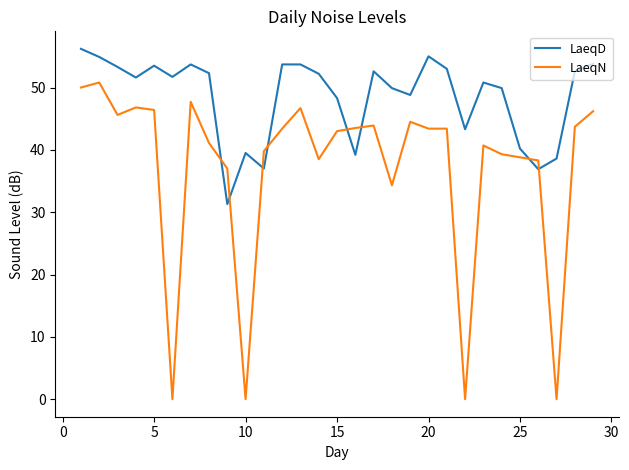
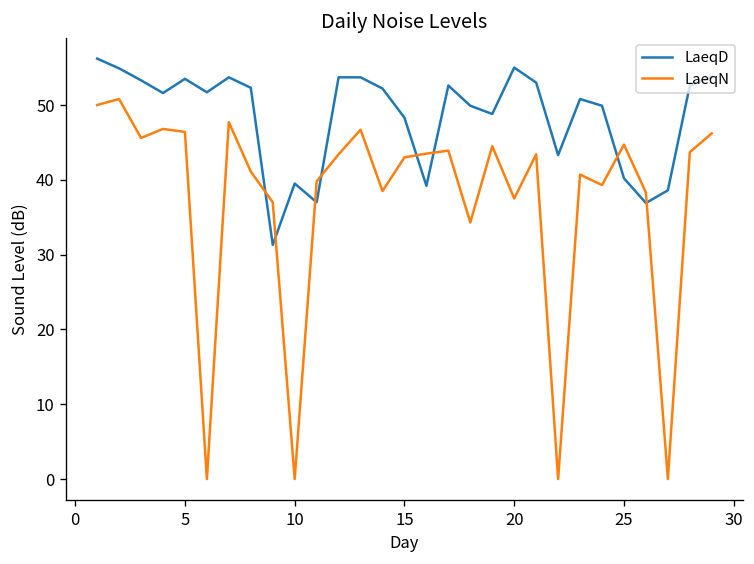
  {
    "LaeqD": {
      "5": 54,
      "10": 40,
      "15": 48,
      "20": 55,
      "25": 40
    },
    "LaeqN": {
      "5": 46,
      "10": 0,
      "15": 43,
-     "20": 43,
-     "25": 39
+     "20": 38,
+     "25": 45
    }
  }
